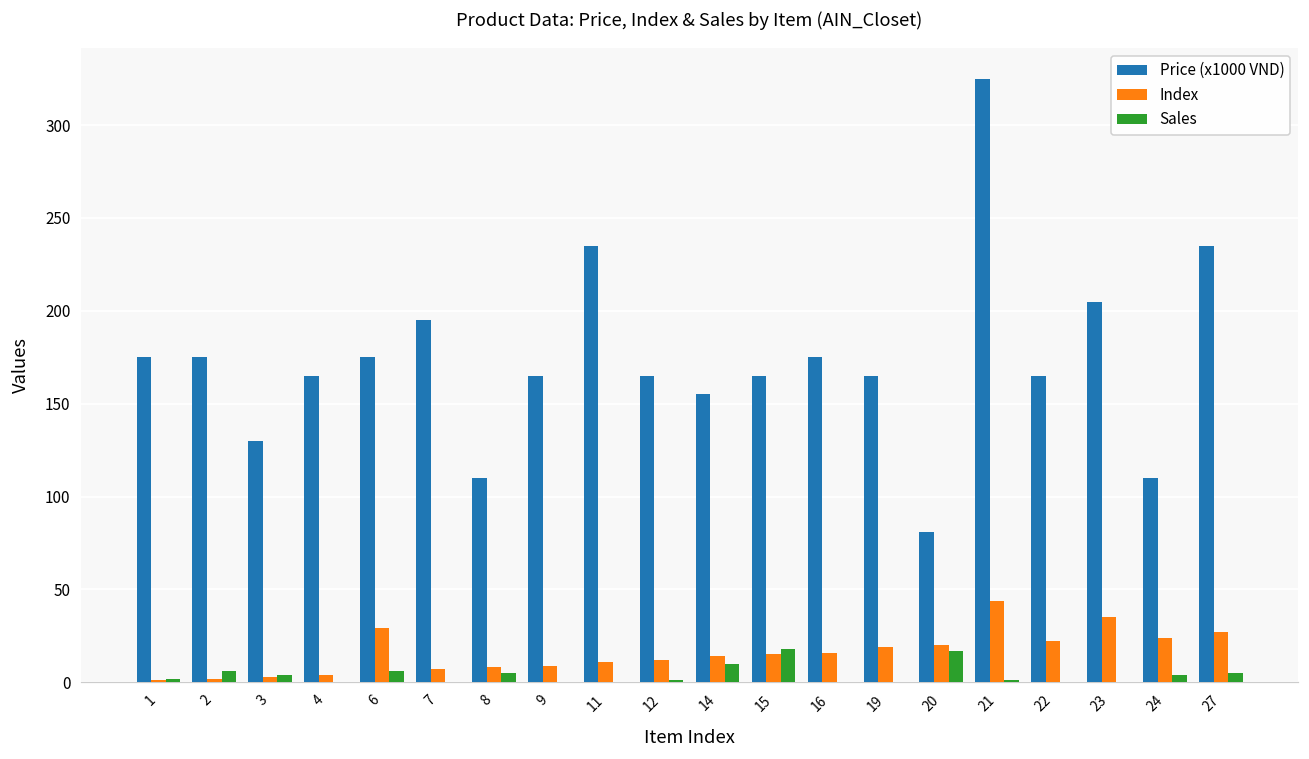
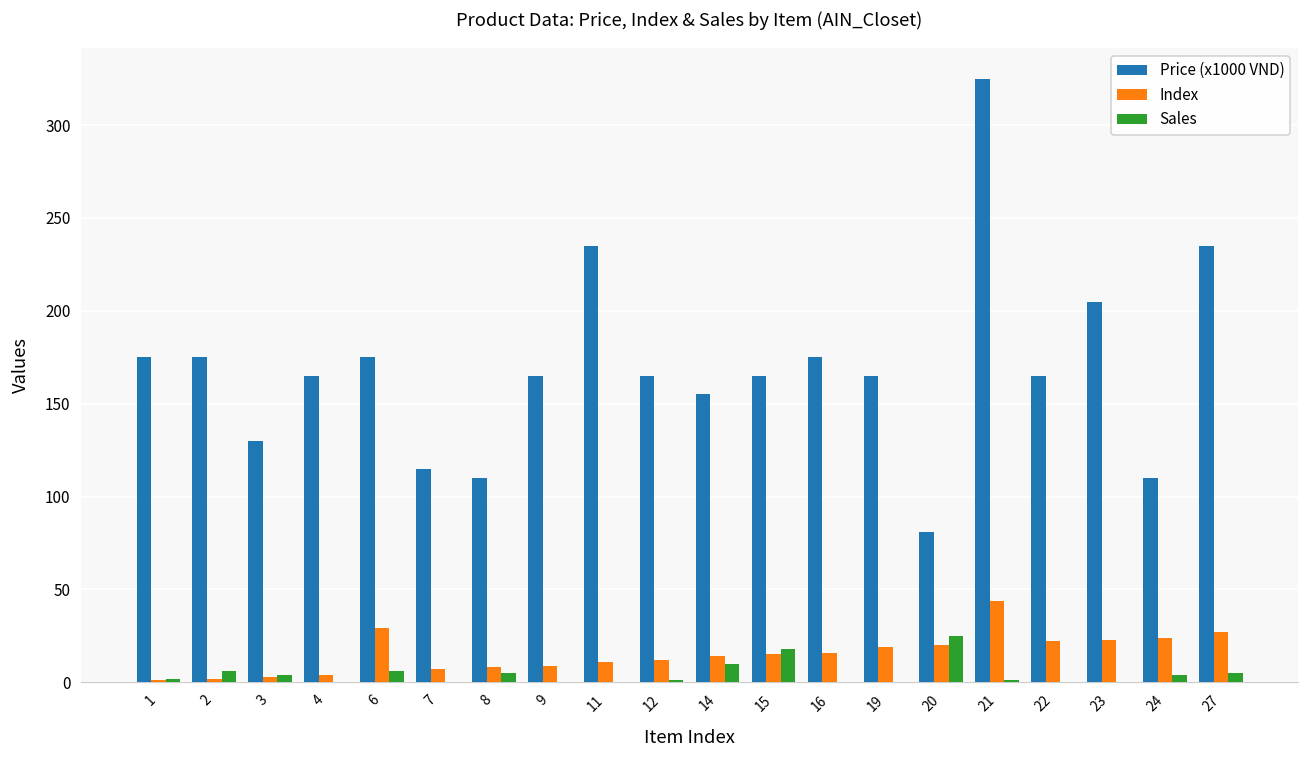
  {
    "Price (x1000 VND)": {
      "1": 175,
      "2": 175,
      "3": 130,
      "4": 165,
      "6": 175,
-     "7": 195,
+     "7": 115,
      "8": 110,
      "9": 165,
      "11": 235,
      "12": 165,
      "14": 155,
      "15": 165,
      "16": 175,
      "19": 165,
      "20": 81,
      "21": 325,
      "22": 165,
      "23": 205,
      "24": 110,
      "27": 235
    },
    "Index": {
      "2": 2,
      "3": 3,
      "4": 4,
      "6": 29,
      "7": 7,
      "8": 8,
      "9": 9,
      "11": 11,
      "12": 12,
      "14": 14,
      "15": 15,
      "16": 16,
      "19": 19,
      "20": 20,
      "21": 44,
      "22": 22,
-     "23": 35,
+     "23": 23,
      "24": 24,
      "27": 27
    },
    "Sales": {
      "1": 2,
      "2": 6,
      "3": 4,
      "4": 0,
      "6": 6,
      "7": 0,
      "8": 5,
      "9": 0,
      "11": 0,
      "14": 10,
      "15": 18,
      "16": 0,
      "19": 0,
-     "20": 17,
+     "20": 25,
      "22": 0,
      "23": 0,
      "24": 4,
      "27": 5
    }
  }
